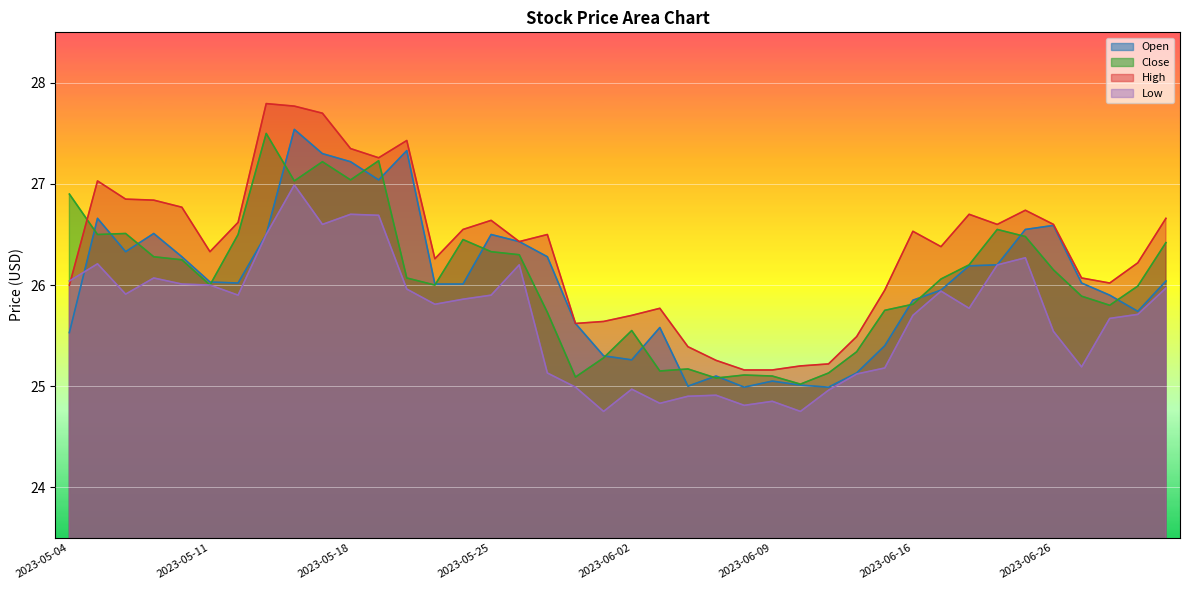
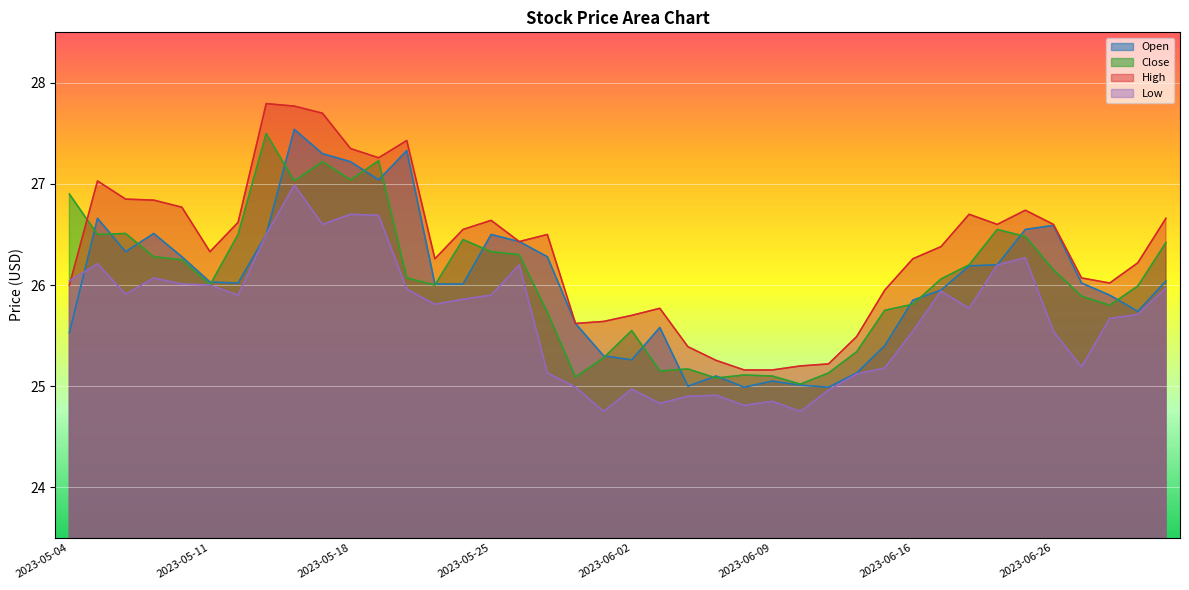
  {
    "Open": {
      "2023-05-04": 25.53,
      "2023-05-11": 26.03,
      "2023-05-18": 27.22,
      "2023-05-25": 26.50,
      "2023-06-02": 25.26,
      "2023-06-09": 25.05,
      "2023-06-16": 25.85
    },
    "Close": {
      "2023-05-04": 26.90,
      "2023-05-18": 27.04,
      "2023-05-25": 26.33,
      "2023-06-02": 25.55,
      "2023-06-09": 25.10,
      "2023-06-16": 25.81,
      "2023-06-26": 26.15
    },
    "High": {
      "2023-05-04": 26.00,
      "2023-05-11": 26.33,
      "2023-05-18": 27.35,
      "2023-05-25": 26.64,
      "2023-06-02": 25.70,
      "2023-06-09": 25.16,
-     "2023-06-16": 26.53
+     "2023-06-16": 26.26
    },
    "Low": {
      "2023-05-04": 26.04,
      "2023-05-18": 26.70,
      "2023-05-25": 25.90,
      "2023-06-02": 24.97,
      "2023-06-09": 24.85,
-     "2023-06-16": 25.70,
+     "2023-06-16": 25.54,
      "2023-06-26": 25.54
    }
  }
